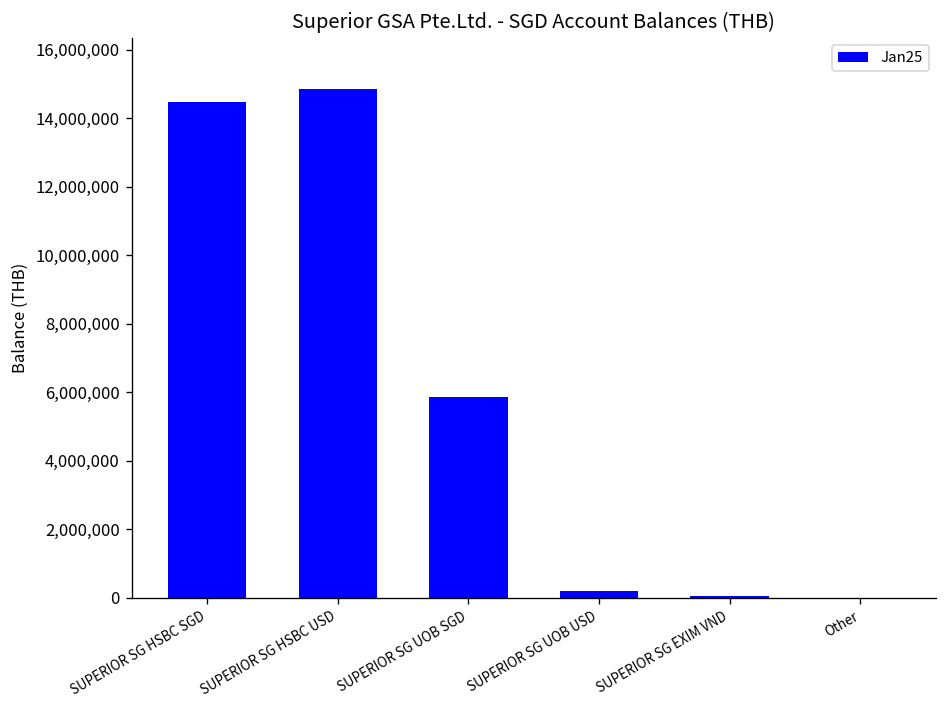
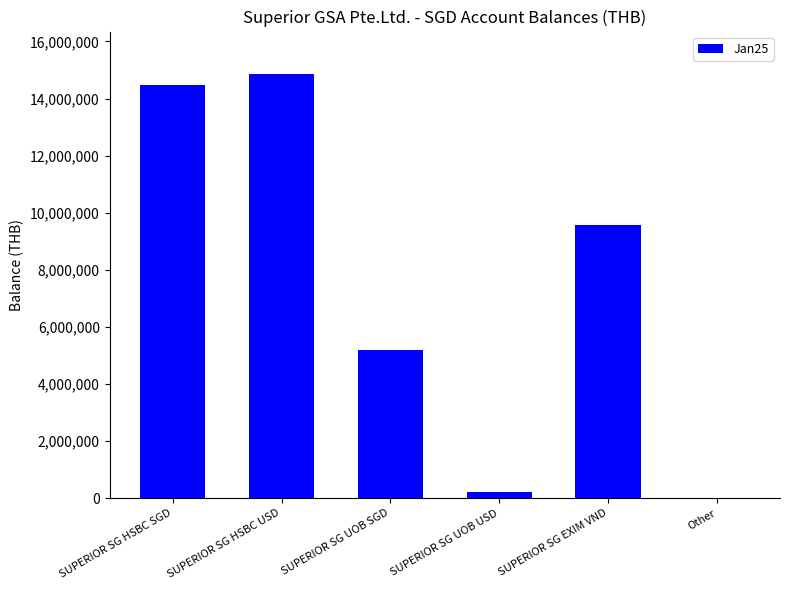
  {
    "SUPERIOR SG HSBC SGD": "14,500,000",
    "SUPERIOR SG HSBC USD": "14,900,000",
-   "SUPERIOR SG UOB SGD": "5,900,000",
+   "SUPERIOR SG UOB SGD": "5,200,000",
    "SUPERIOR SG UOB USD": "200,000",
-   "SUPERIOR SG EXIM VND": "100,000",
+   "SUPERIOR SG EXIM VND": "9,600,000",
    "Other": "0"
  }
